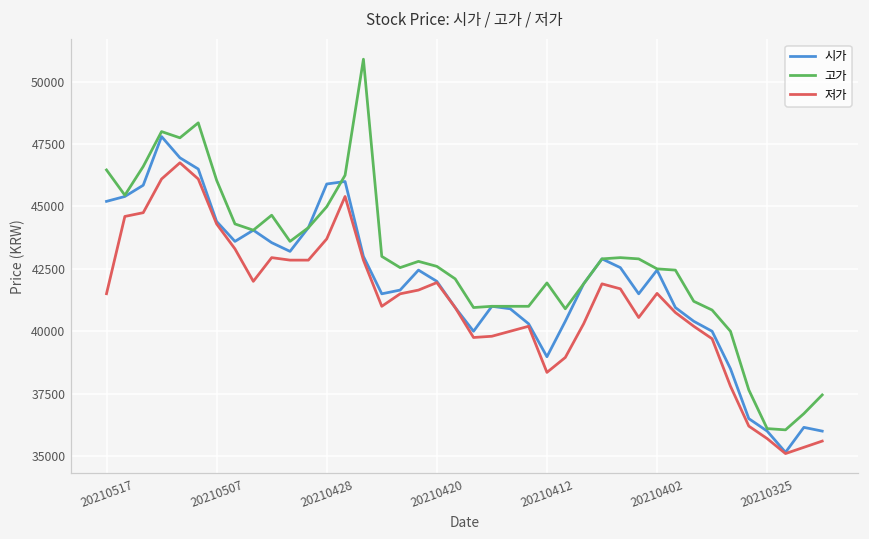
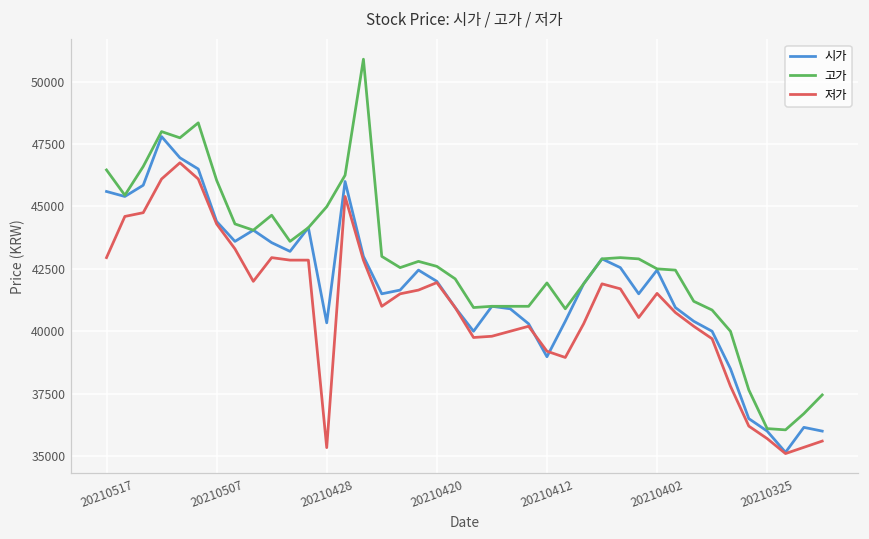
  {
    "시가": {
-     "20210517": 45200,
-     "20210428": 45900,
+     "20210517": 45600,
+     "20210428": 40300,
      "20210412": 39000
    },
    "고가": {
      "20210517": 46500,
      "20210507": 46100,
      "20210428": 45000,
      "20210420": 42600,
      "20210412": 41900
    },
    "저가": {
-     "20210517": 41500,
-     "20210428": 43700,
-     "20210412": 38400,
+     "20210517": 43000,
+     "20210428": 35300,
+     "20210412": 39200,
      "20210402": 41500,
      "20210325": 35700
    }
  }
